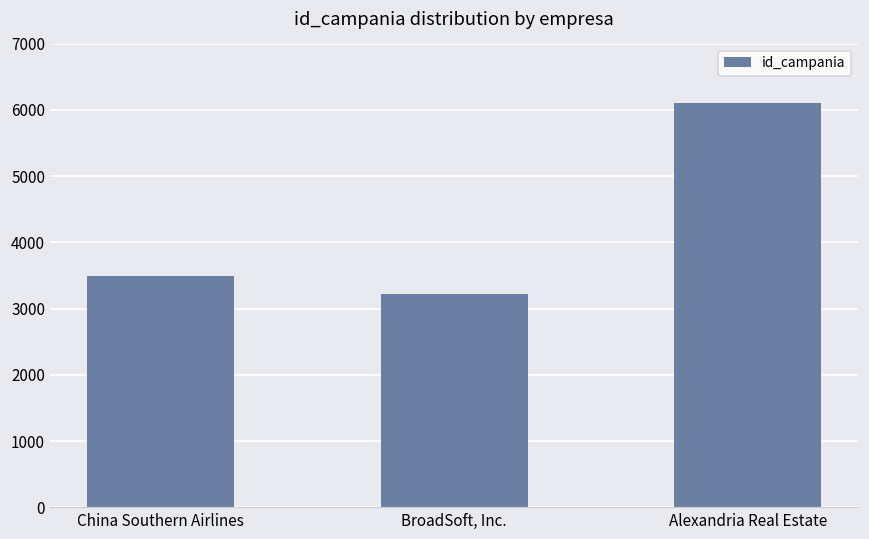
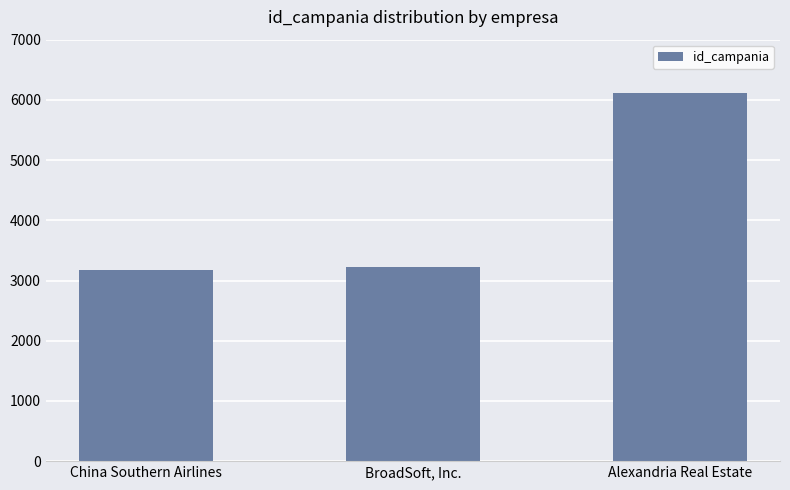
  {
-   "China Southern Airlines": 3500,
+   "China Southern Airlines": 3200,
    "BroadSoft, Inc.": 3200,
    "Alexandria Real Estate": 6100
  }
